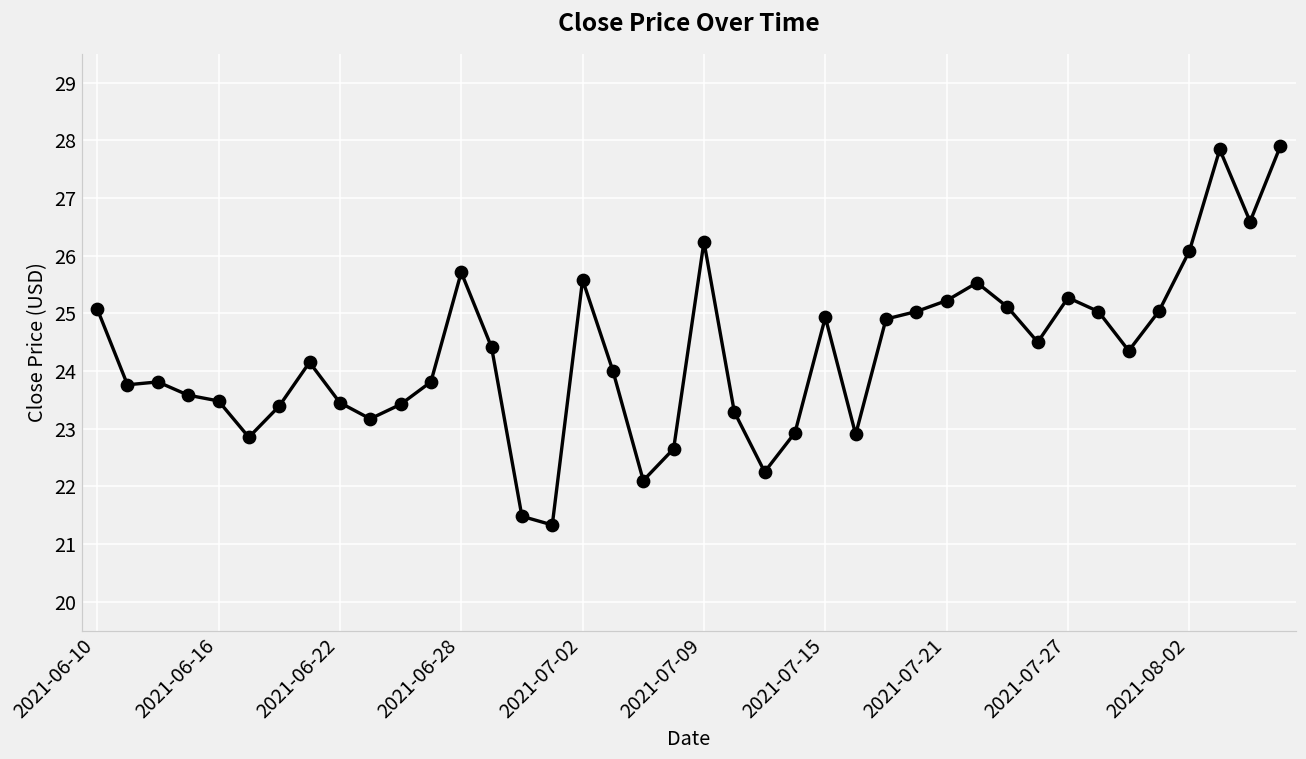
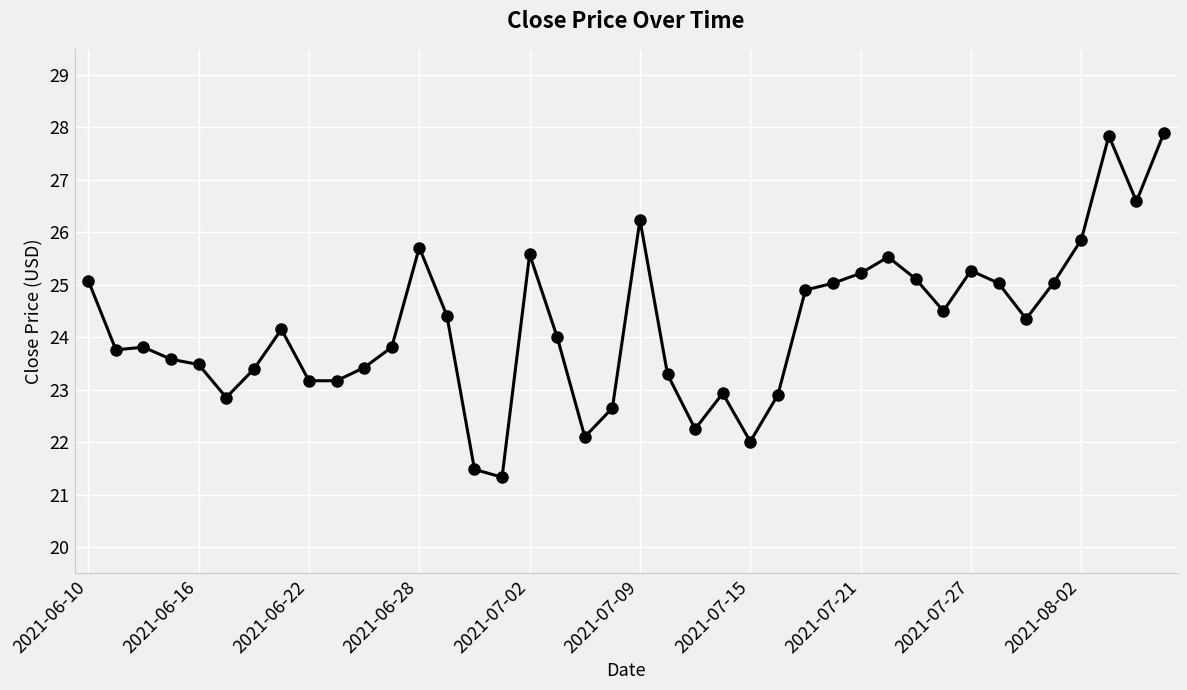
  {
    "2021-06-10": 25.1,
    "2021-06-16": 23.5,
-   "2021-06-22": 23.5,
+   "2021-06-22": 23.2,
    "2021-06-28": 25.7,
    "2021-07-02": 25.6,
    "2021-07-09": 26.2,
-   "2021-07-15": 24.9,
+   "2021-07-15": 22.0,
    "2021-07-21": 25.2,
    "2021-07-27": 25.3,
-   "2021-08-02": 26.1
+   "2021-08-02": 25.9
  }
